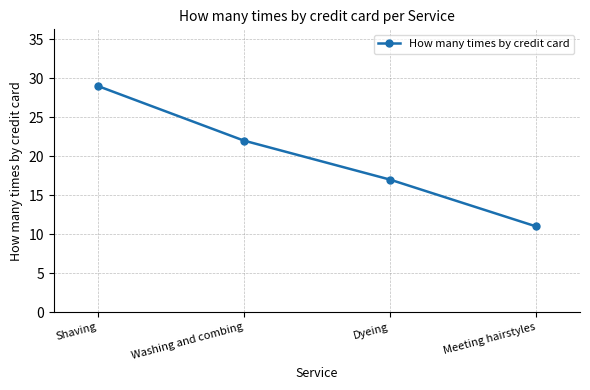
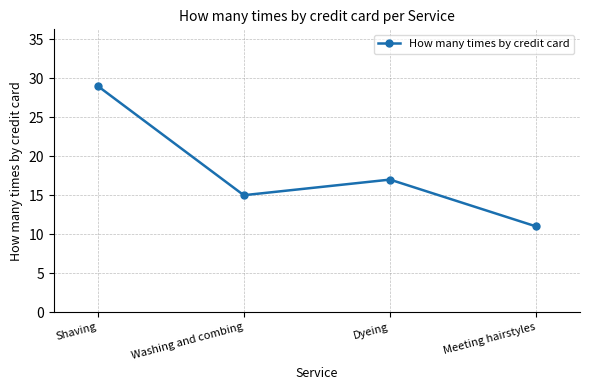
  {
    "Shaving": 29,
-   "Washing and combing": 22,
+   "Washing and combing": 15,
    "Dyeing": 17,
    "Meeting hairstyles": 11
  }
